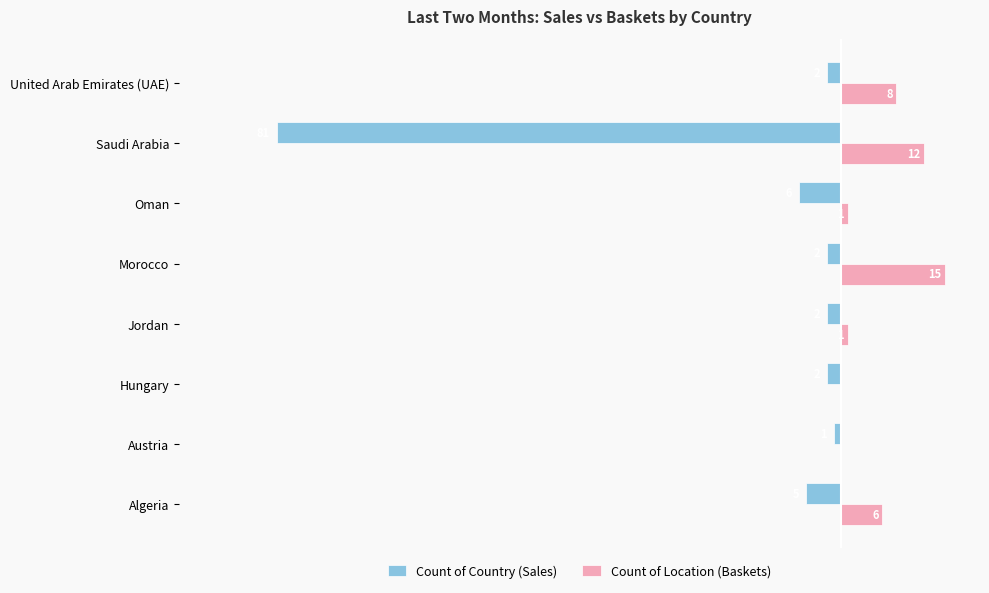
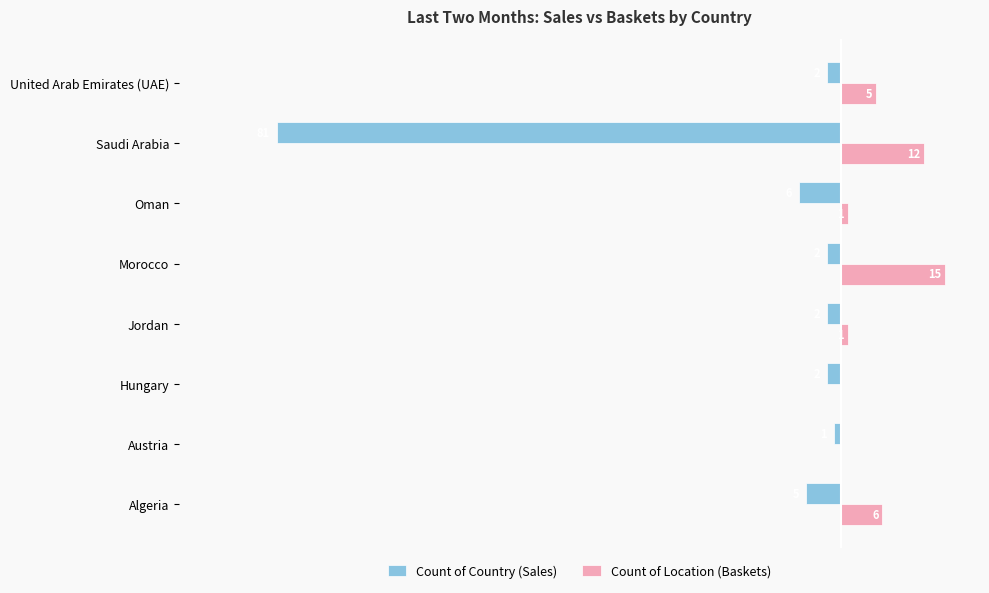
  {
    "Count of Location (Baskets)": {
-     "United Arab Emirates (UAE)": 8,
+     "United Arab Emirates (UAE)": 5,
      "Saudi Arabia": 12,
      "Morocco": 15,
      "Algeria": 6
    }
  }
